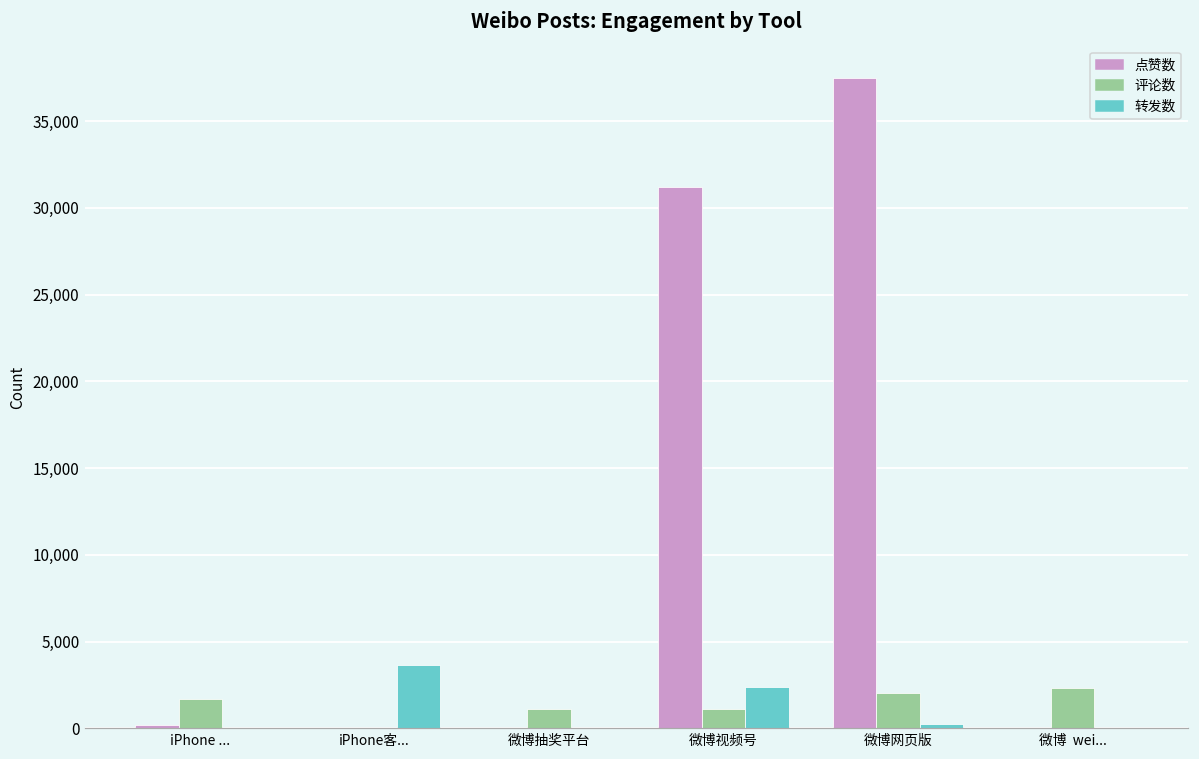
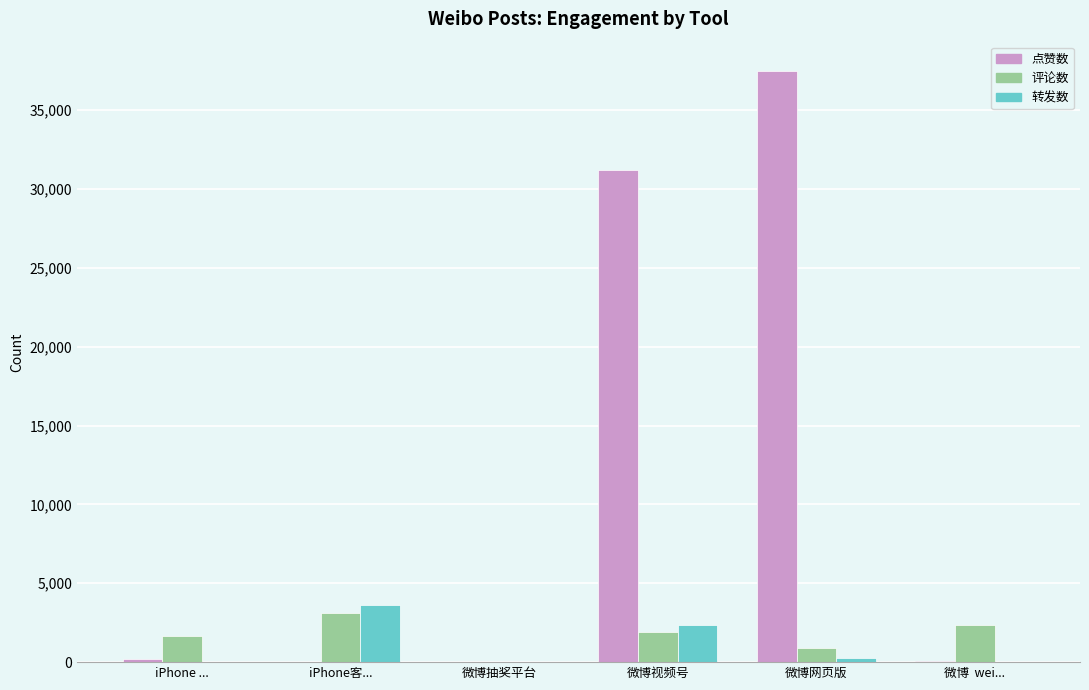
  {
    "点赞数": {
      "iPhone ...": "200",
      "微博抽奖平台": "0",
      "微博视频号": "31,200",
      "微博网页版": "37,500"
    },
    "评论数": {
      "iPhone ...": "1,700",
-     "iPhone客...": "0",
-     "微博抽奖平台": "1,100",
-     "微博视频号": "1,100",
-     "微博网页版": "2,100",
+     "iPhone客...": "3,100",
+     "微博抽奖平台": "0",
+     "微博视频号": "1,900",
+     "微博网页版": "900",
      "微博 wei...": "2,300"
    },
    "转发数": {
      "iPhone客...": "3,600",
      "微博抽奖平台": "0",
      "微博视频号": "2,400",
      "微博网页版": "300"
    }
  }
